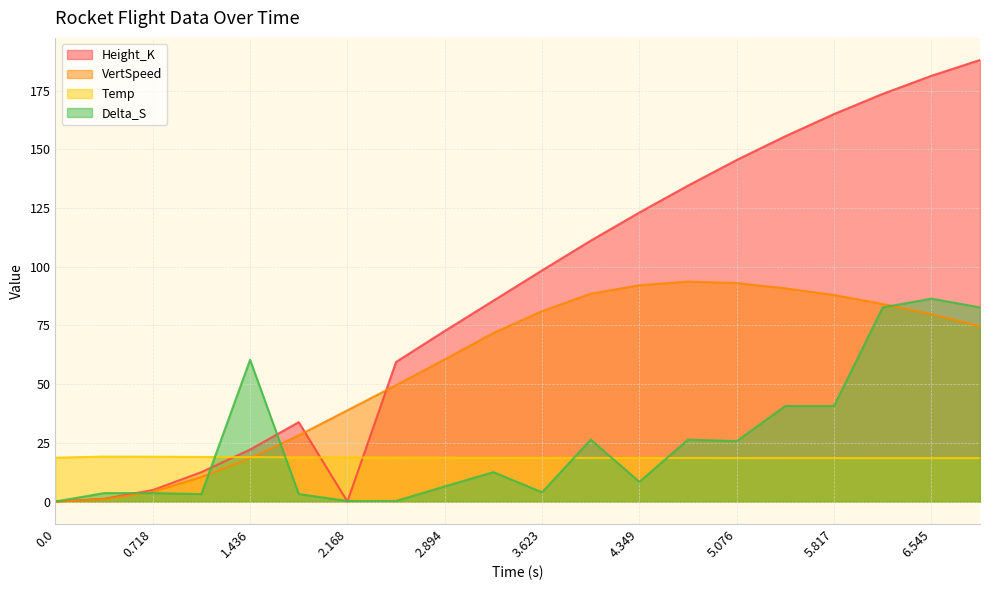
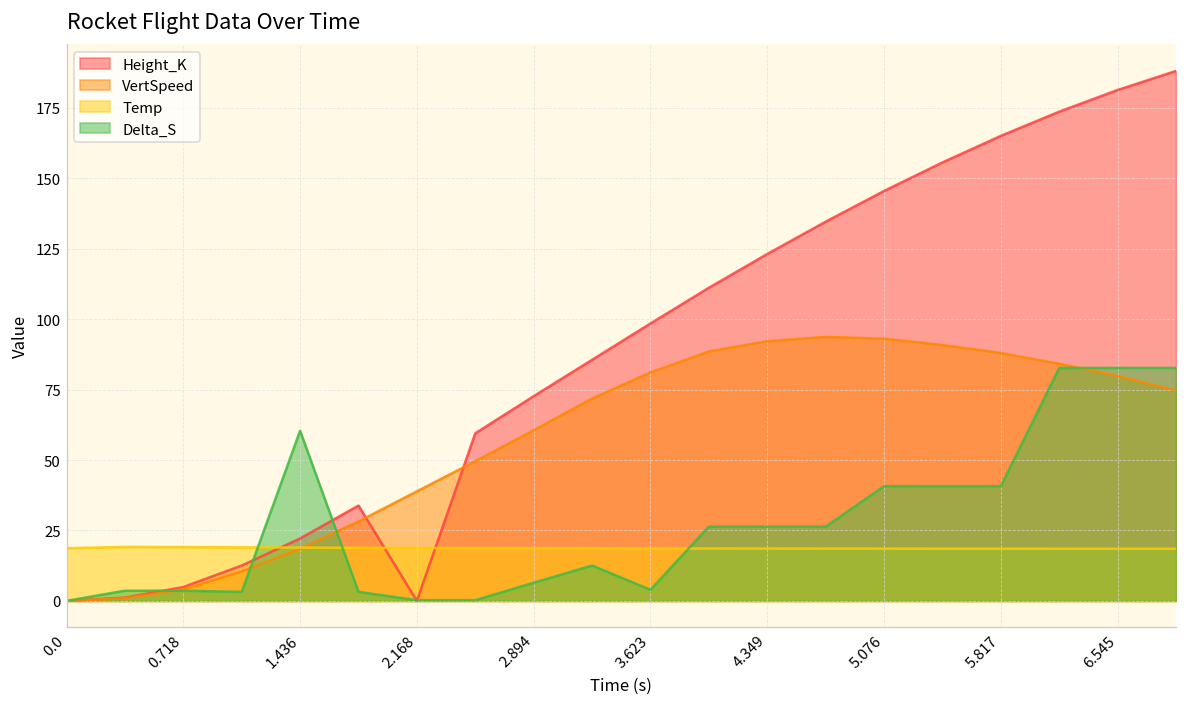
  {
    "Height_K": {
      "1.436": 22,
      "2.894": 73,
      "3.623": 98,
      "4.349": 123,
      "5.076": 146,
      "5.817": 165,
      "6.545": 181
    },
    "Delta_S": {
      "1.436": 60,
      "2.894": 6,
      "3.623": 4,
-     "4.349": 8,
-     "5.076": 26,
+     "4.349": 26,
+     "5.076": 41,
      "5.817": 41,
-     "6.545": 86
+     "6.545": 83
    }
  }
